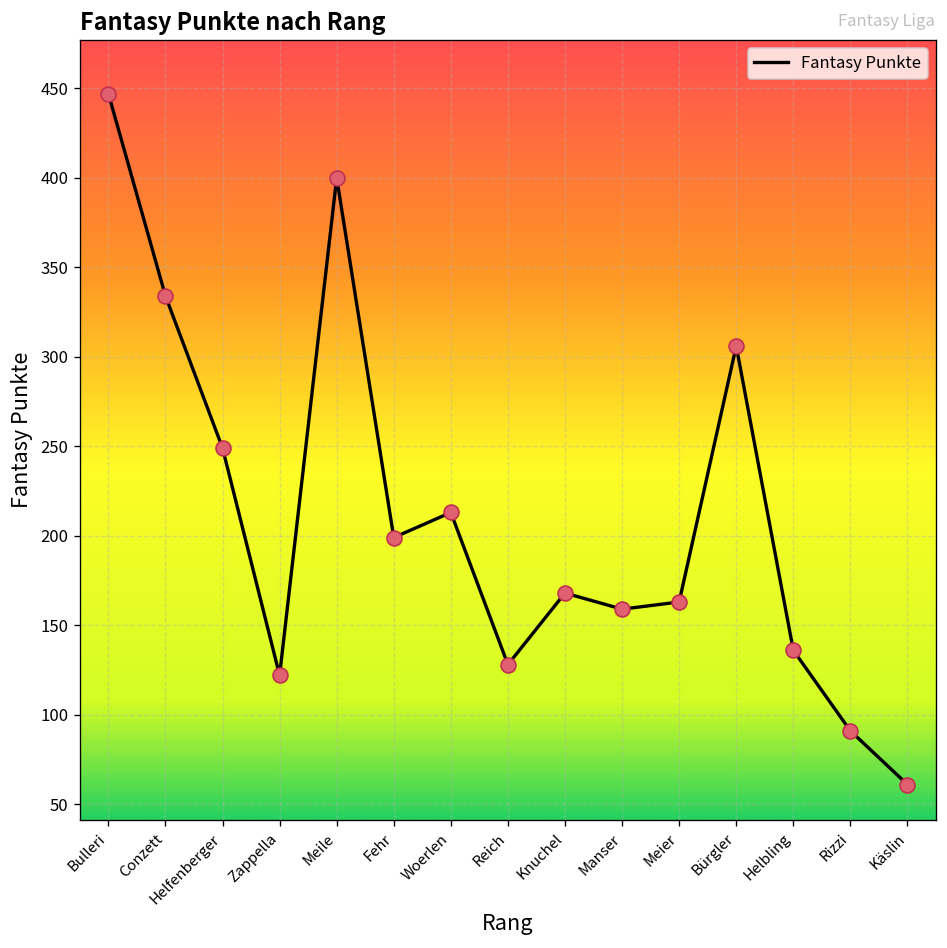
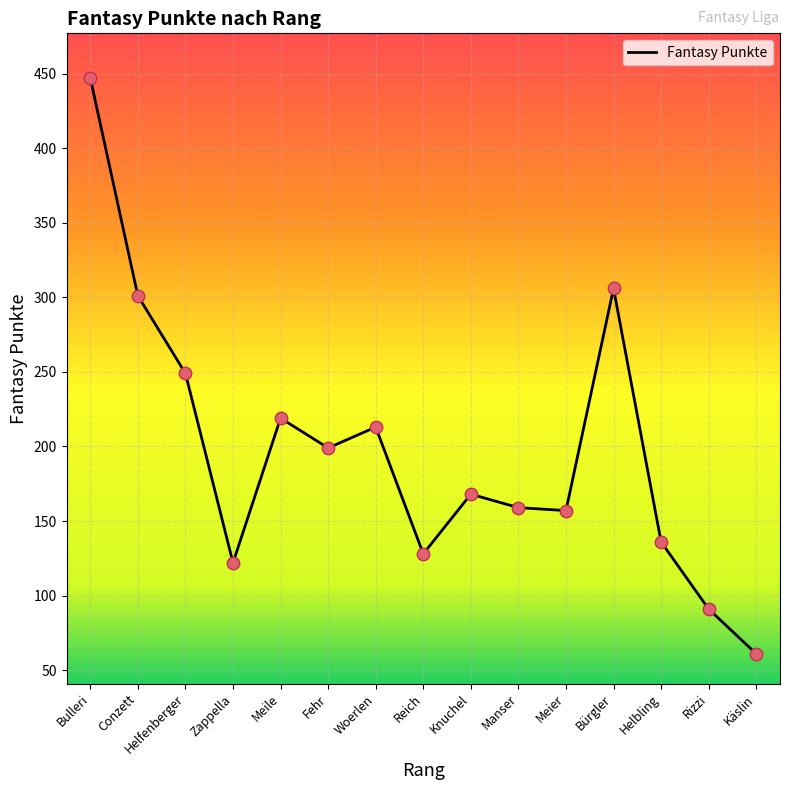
  {
    "Bulleri": 447,
-   "Conzett": 334,
+   "Conzett": 301,
    "Helfenberger": 249,
    "Zappella": 122,
-   "Meile": 400,
+   "Meile": 219,
    "Fehr": 199,
    "Woerlen": 213,
    "Reich": 128,
    "Knuchel": 168,
    "Manser": 159,
-   "Meier": 163,
+   "Meier": 157,
    "Bürgler": 306,
    "Helbling": 136,
    "Rizzi": 91,
    "Käslin": 61
  }
